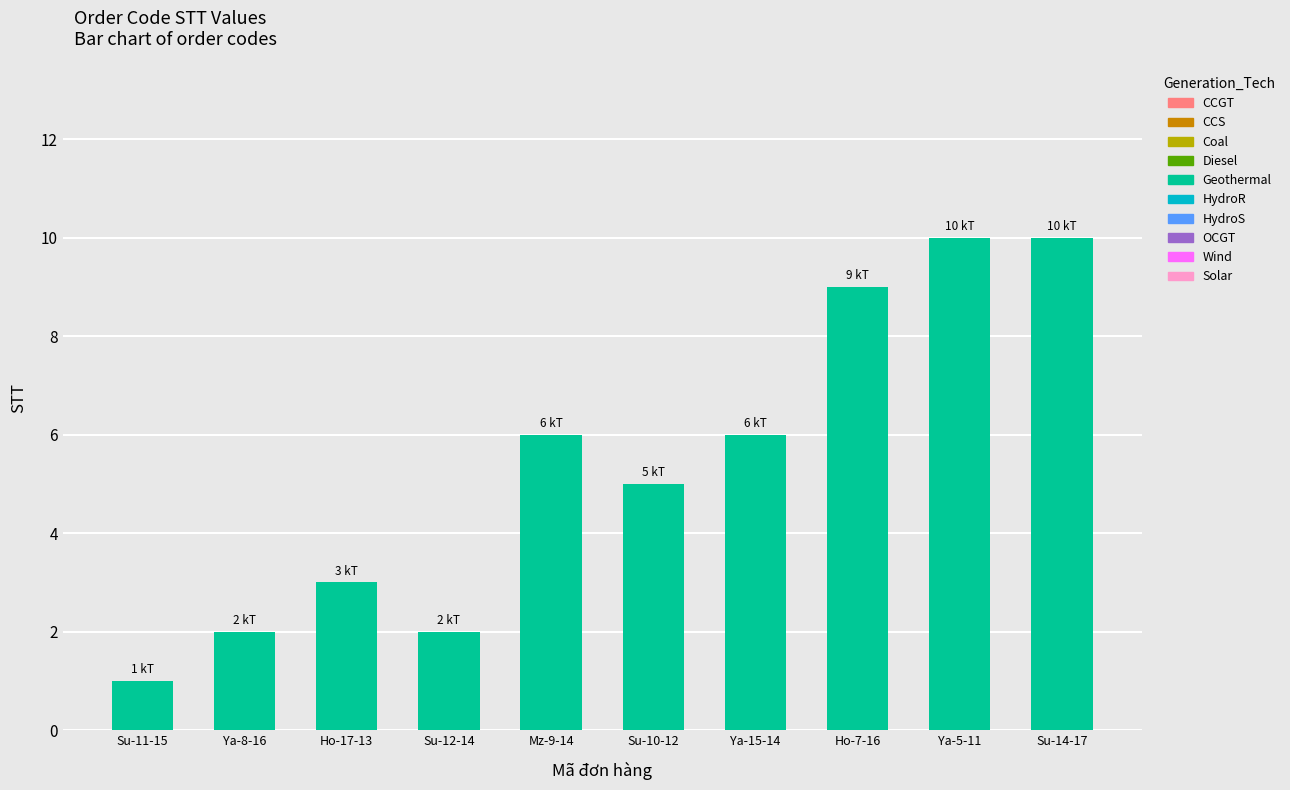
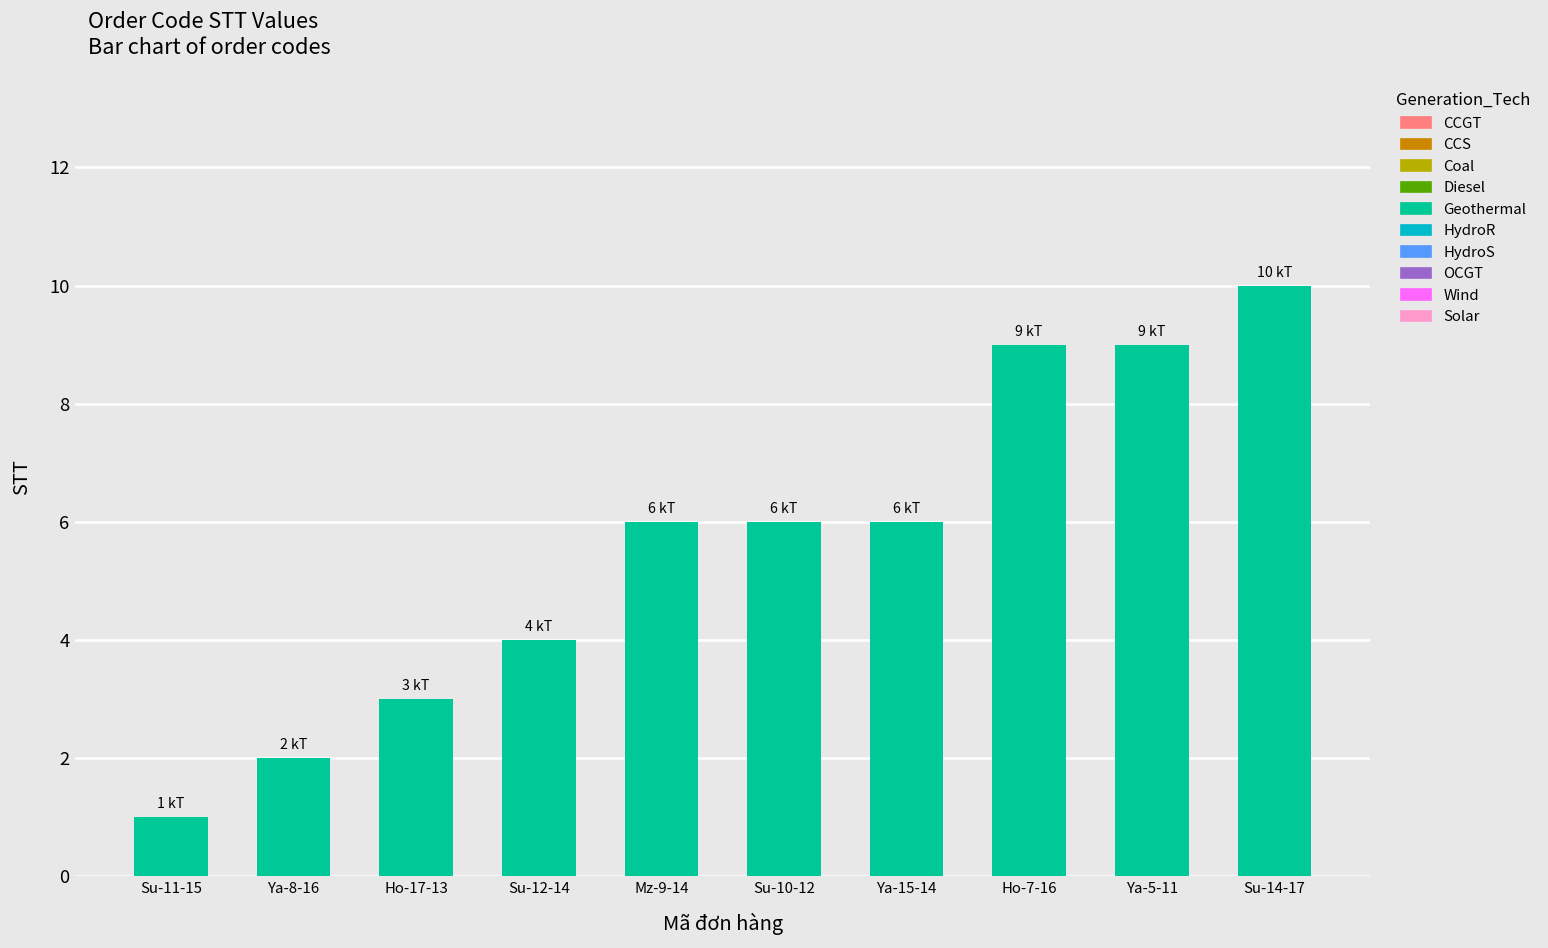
  {
    "Su-11-15": 1,
    "Ya-8-16": 2,
    "Ho-17-13": 3,
-   "Su-12-14": 2,
+   "Su-12-14": 4,
    "Mz-9-14": 6,
-   "Su-10-12": 5,
+   "Su-10-12": 6,
    "Ya-15-14": 6,
    "Ho-7-16": 9,
-   "Ya-5-11": 10,
+   "Ya-5-11": 9,
    "Su-14-17": 10
  }
